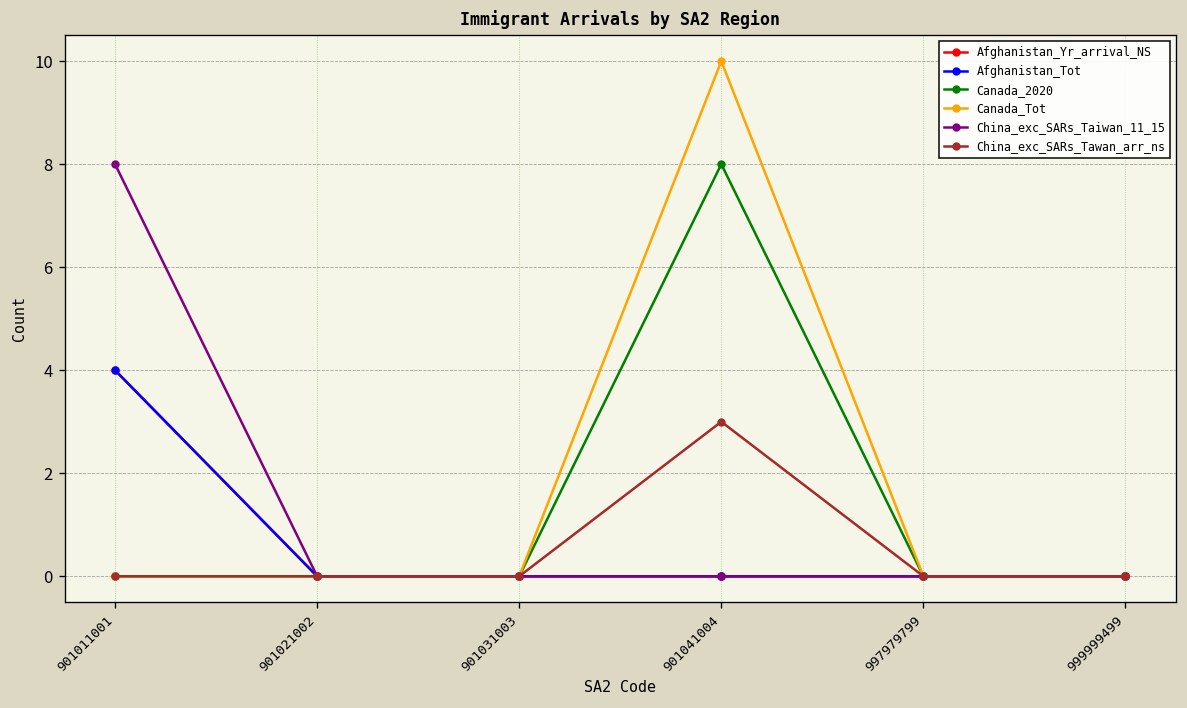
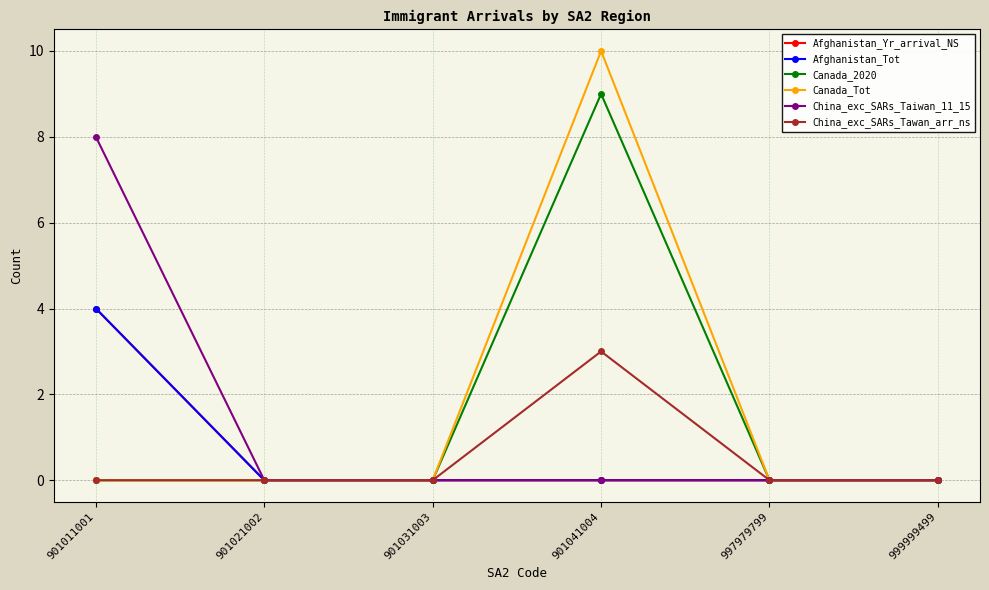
  {
    "Afghanistan_Tot": {
      "901011001": 4
    },
    "Canada_2020": {
-     "901041004": 8
+     "901041004": 9
    },
    "Canada_Tot": {
      "901041004": 10
    },
    "China_exc_SARs_Taiwan_11_15": {
      "901011001": 8
    },
    "China_exc_SARs_Tawan_arr_ns": {
      "901041004": 3
    }
  }
